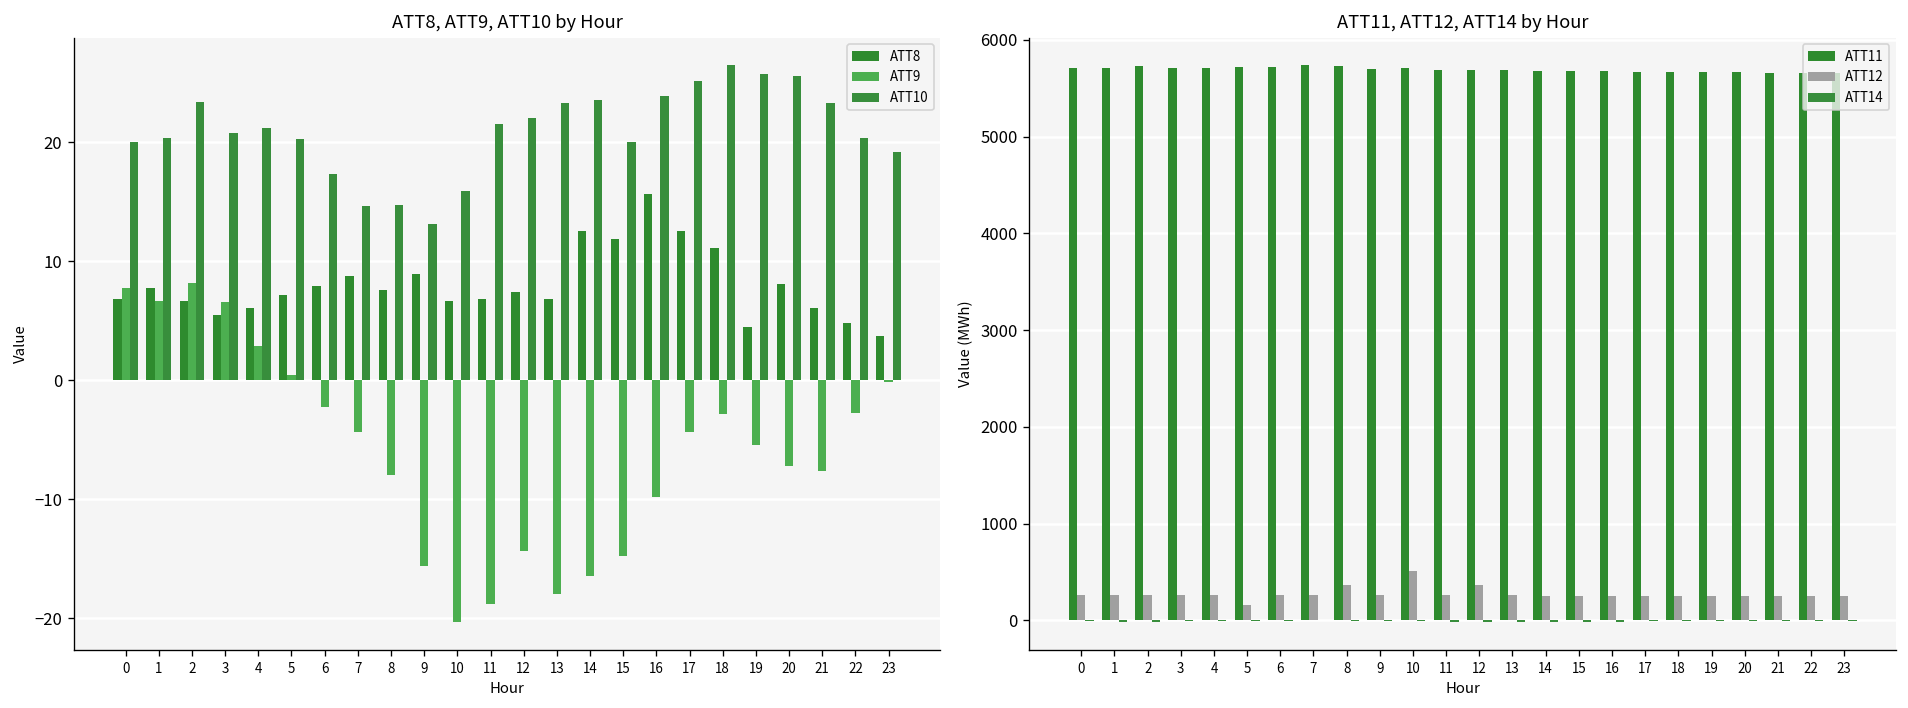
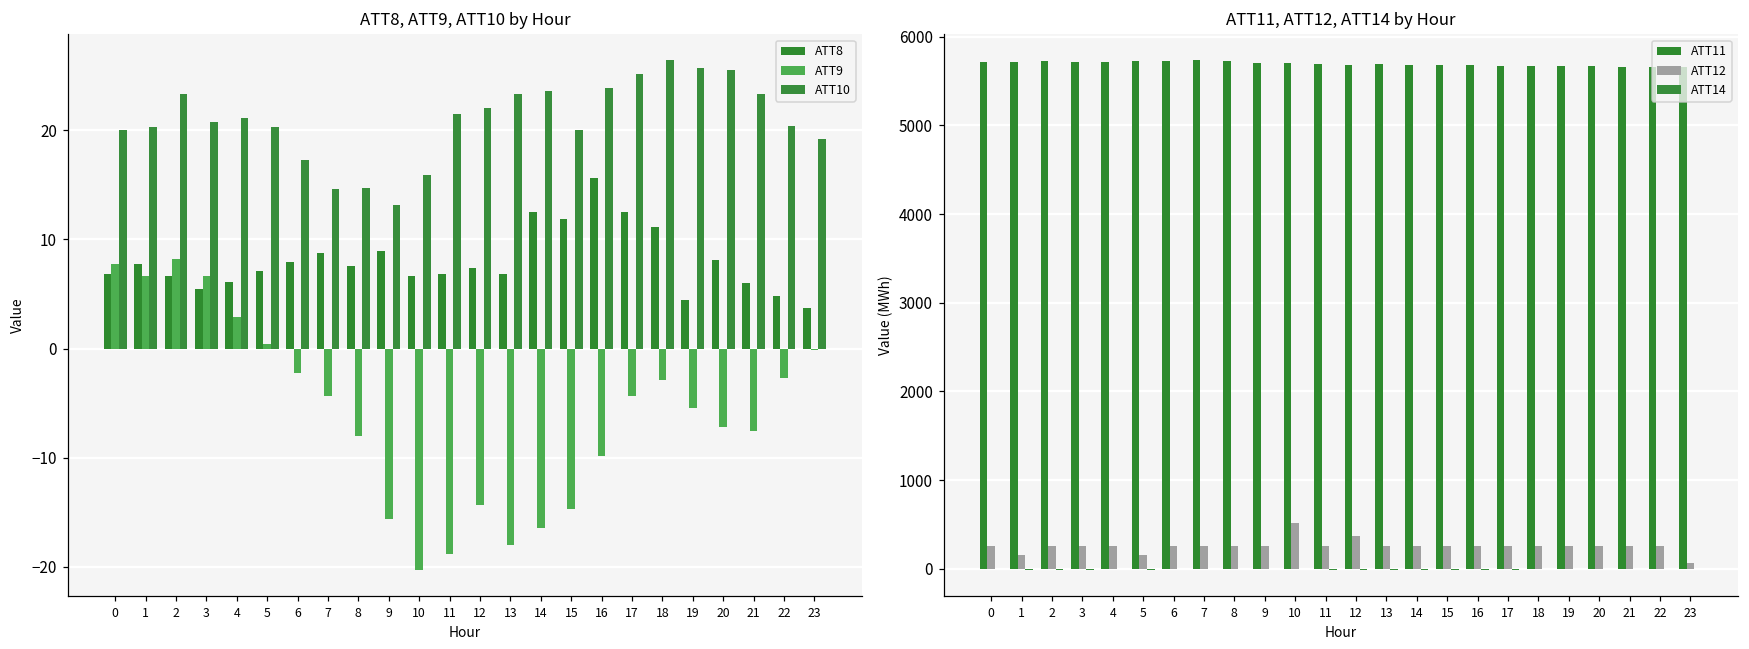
  {
    "ATT11, ATT12, ATT14 by Hour": {
      "ATT12": {
        "0": 300,
-       "1": 300,
+       "1": 200,
        "2": 300,
        "3": 300,
        "4": 300,
        "5": 200,
        "6": 300,
        "7": 300,
-       "8": 400,
+       "8": 300,
        "9": 300,
        "10": 500,
        "11": 300,
        "12": 400,
        "13": 300,
        "14": 300,
        "15": 300,
        "16": 300,
        "17": 300,
        "18": 300,
        "19": 300,
        "20": 300,
        "21": 300,
        "22": 300,
-       "23": 300
+       "23": 100
      }
    }
  }
